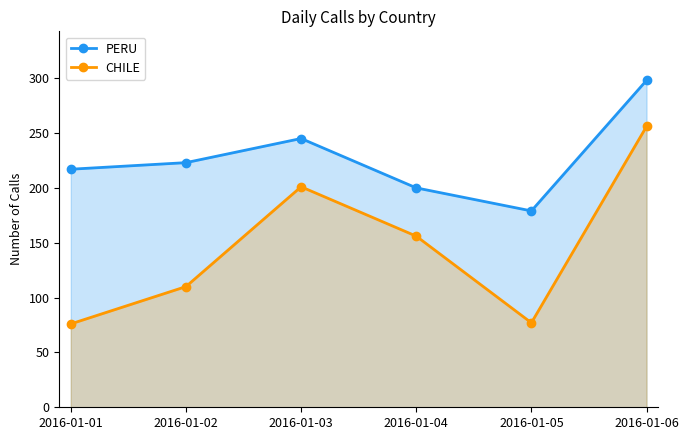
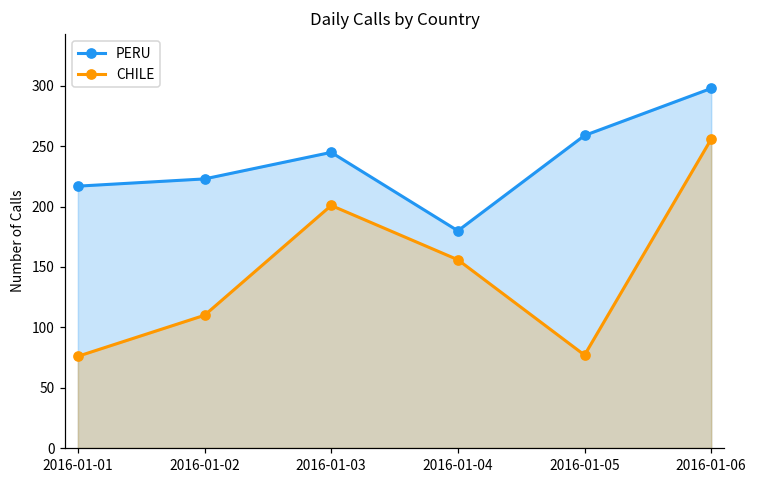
  {
    "PERU": {
      "2016-01-01": 217,
      "2016-01-02": 223,
      "2016-01-03": 245,
-     "2016-01-04": 200,
-     "2016-01-05": 179,
+     "2016-01-04": 180,
+     "2016-01-05": 259,
      "2016-01-06": 298
    },
    "CHILE": {
      "2016-01-01": 76,
      "2016-01-02": 110,
      "2016-01-03": 201,
      "2016-01-04": 156,
      "2016-01-05": 77,
      "2016-01-06": 256
    }
  }
